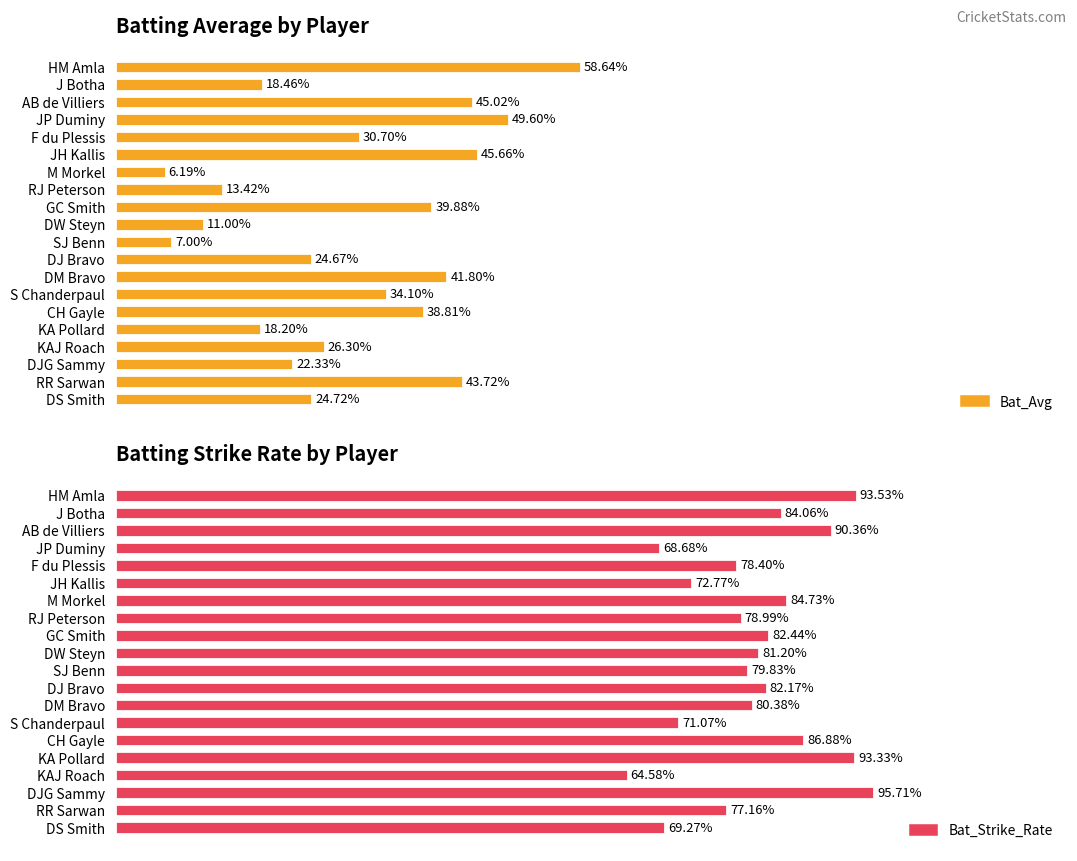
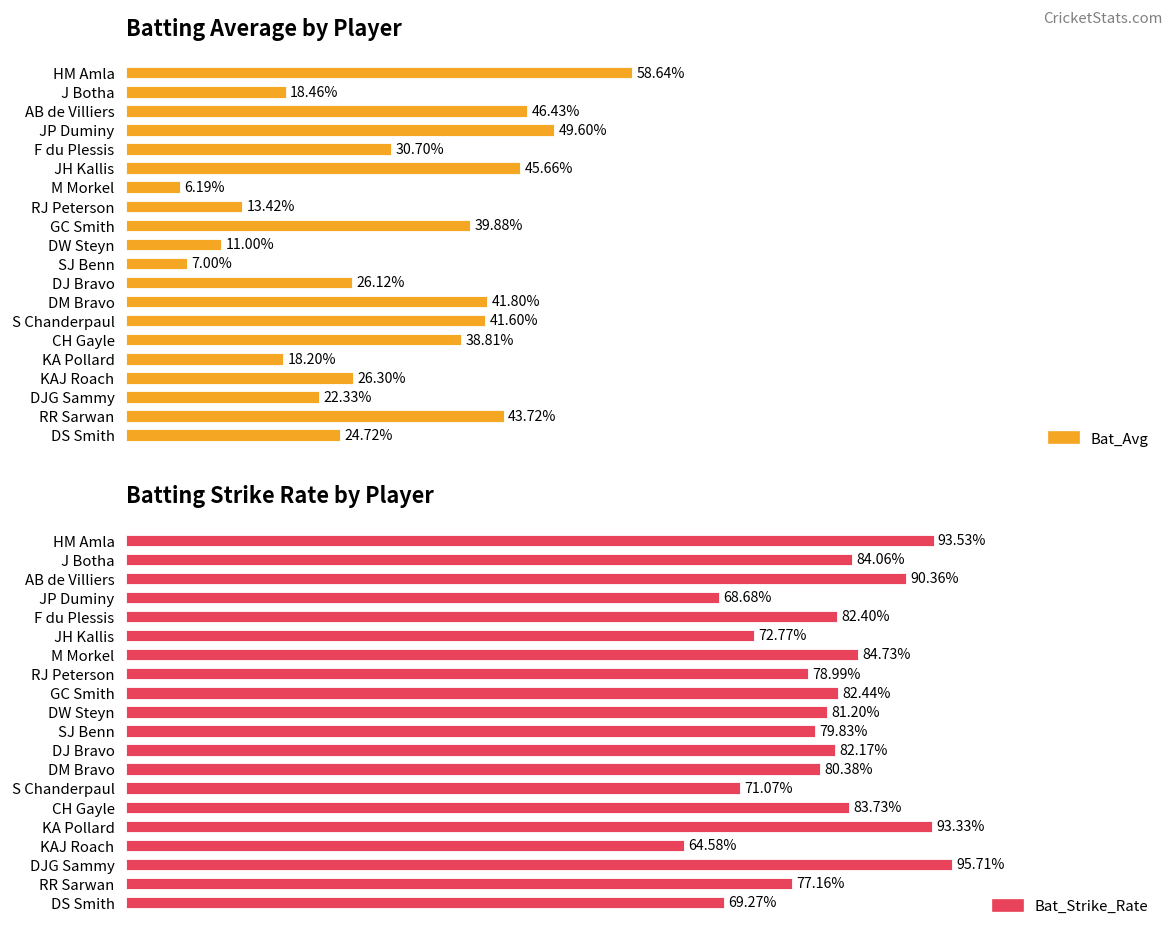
  {
    "Batting Average by Player": {
      "HM Amla": "58.64%",
      "J Botha": "18.46%",
-     "AB de Villiers": "45.02%",
+     "AB de Villiers": "46.43%",
      "JP Duminy": "49.60%",
      "F du Plessis": "30.70%",
      "JH Kallis": "45.66%",
      "M Morkel": "6.19%",
      "RJ Peterson": "13.42%",
      "GC Smith": "39.88%",
      "DW Steyn": "11.00%",
      "SJ Benn": "7.00%",
-     "DJ Bravo": "24.67%",
+     "DJ Bravo": "26.12%",
      "DM Bravo": "41.80%",
-     "S Chanderpaul": "34.10%",
+     "S Chanderpaul": "41.60%",
      "CH Gayle": "38.81%",
      "KA Pollard": "18.20%",
      "KAJ Roach": "26.30%",
      "DJG Sammy": "22.33%",
      "RR Sarwan": "43.72%",
      "DS Smith": "24.72%"
    },
    "Batting Strike Rate by Player": {
      "HM Amla": "93.53%",
      "J Botha": "84.06%",
      "AB de Villiers": "90.36%",
      "JP Duminy": "68.68%",
-     "F du Plessis": "78.40%",
+     "F du Plessis": "82.40%",
      "JH Kallis": "72.77%",
      "M Morkel": "84.73%",
      "RJ Peterson": "78.99%",
      "GC Smith": "82.44%",
      "DW Steyn": "81.20%",
      "SJ Benn": "79.83%",
      "DJ Bravo": "82.17%",
      "DM Bravo": "80.38%",
      "S Chanderpaul": "71.07%",
-     "CH Gayle": "86.88%",
+     "CH Gayle": "83.73%",
      "KA Pollard": "93.33%",
      "KAJ Roach": "64.58%",
      "DJG Sammy": "95.71%",
      "RR Sarwan": "77.16%",
      "DS Smith": "69.27%"
    }
  }
